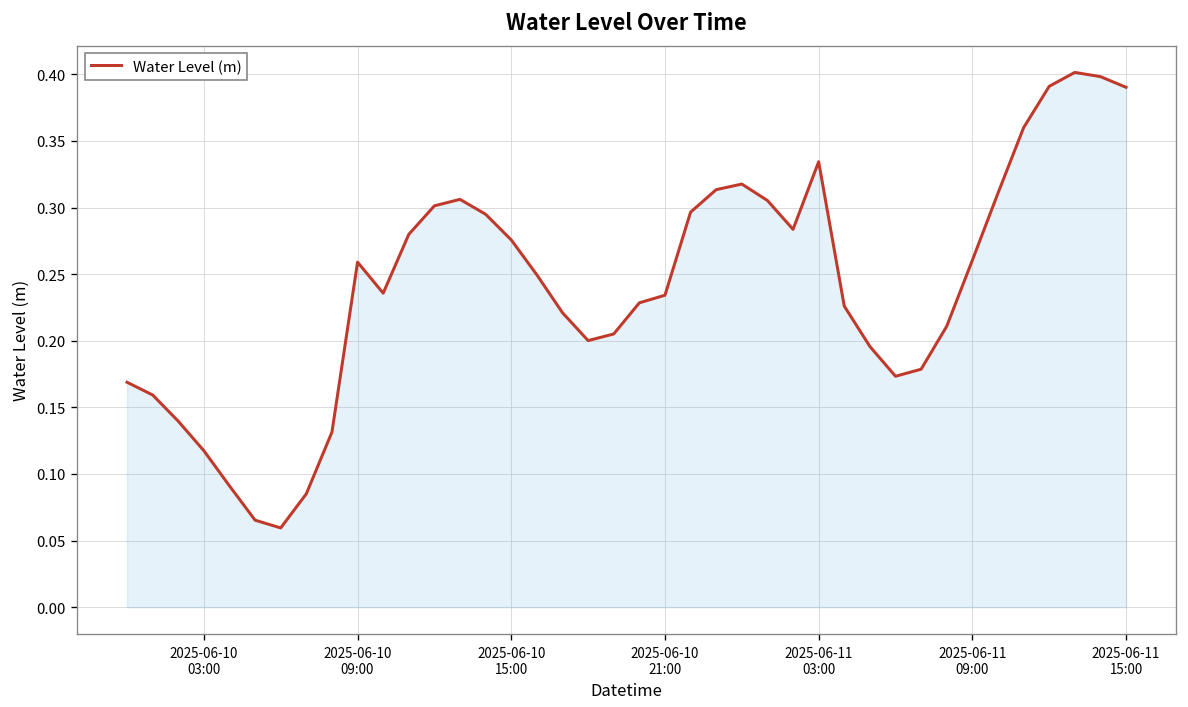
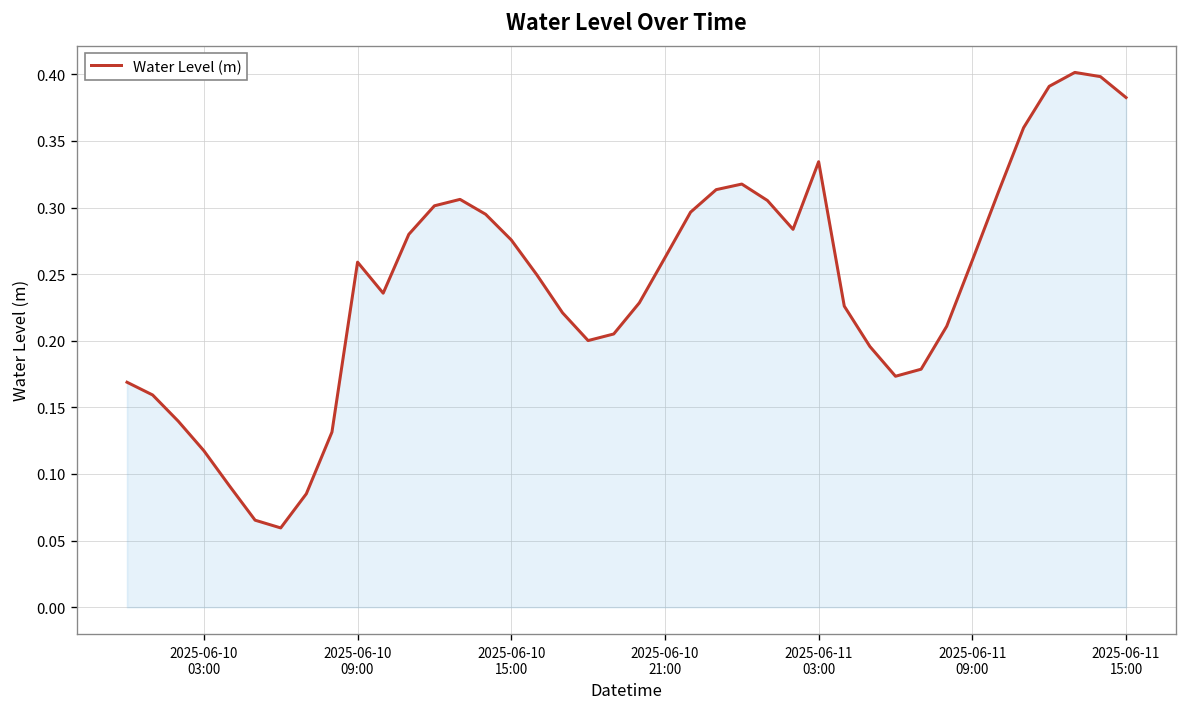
  {
    "2025-06-10 03:00": 0.117,
    "2025-06-10 09:00": 0.259,
    "2025-06-10 15:00": 0.276,
-   "2025-06-10 21:00": 0.234,
+   "2025-06-10 21:00": 0.262,
    "2025-06-11 03:00": 0.334,
    "2025-06-11 09:00": 0.260,
-   "2025-06-11 15:00": 0.390
+   "2025-06-11 15:00": 0.383
  }
